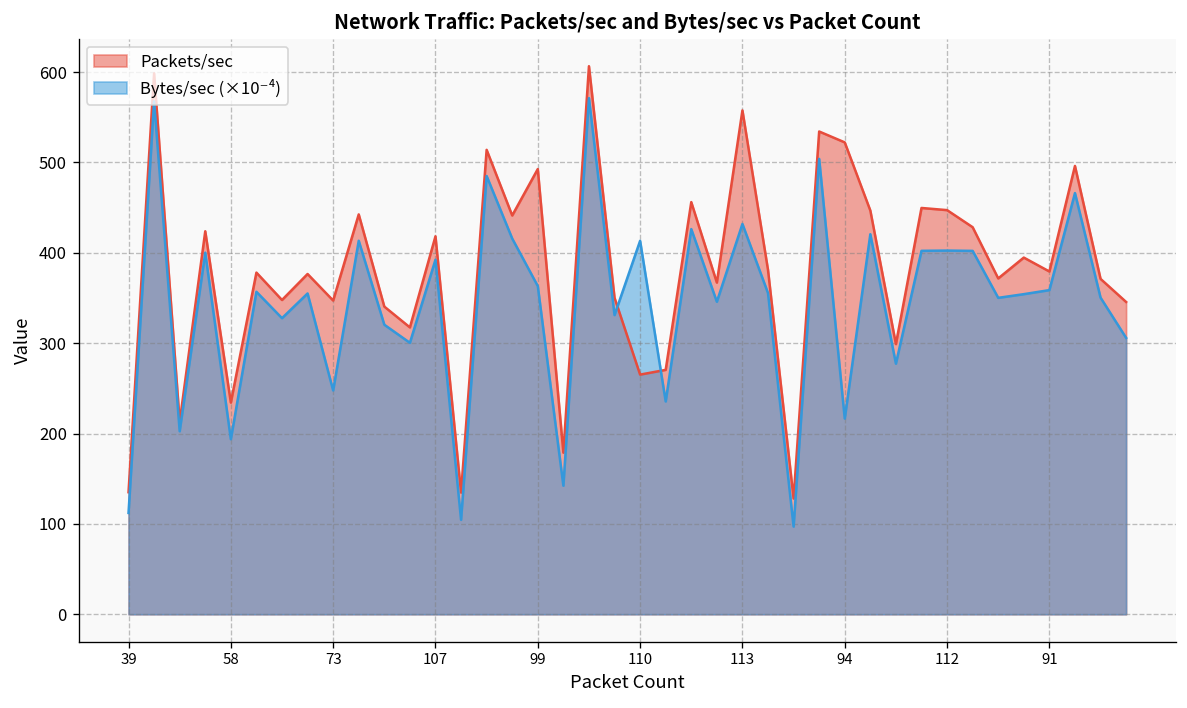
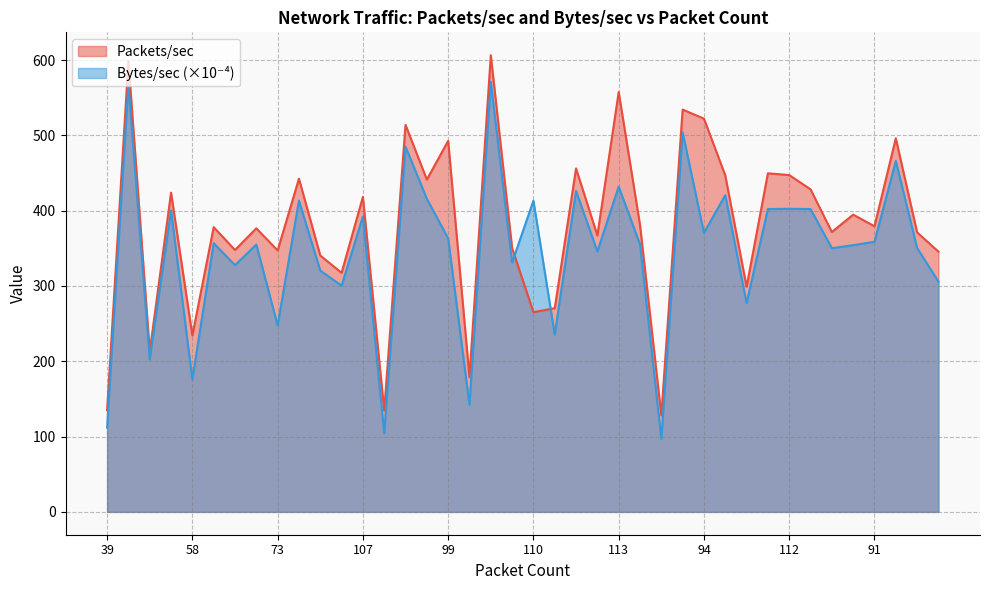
  {
    "Packets/sec": {
      "58": 230,
      "73": 350,
      "107": 420,
      "99": 490,
      "110": 270,
      "113": 560,
      "94": 520,
      "112": 450,
      "91": 380
    },
    "Bytes/sec (×10⁻⁴)": {
-     "58": 190,
+     "58": 180,
      "73": 250,
      "107": 390,
      "99": 360,
      "110": 410,
      "113": 430,
-     "94": 220,
+     "94": 370,
      "112": 400,
      "91": 360
    }
  }
